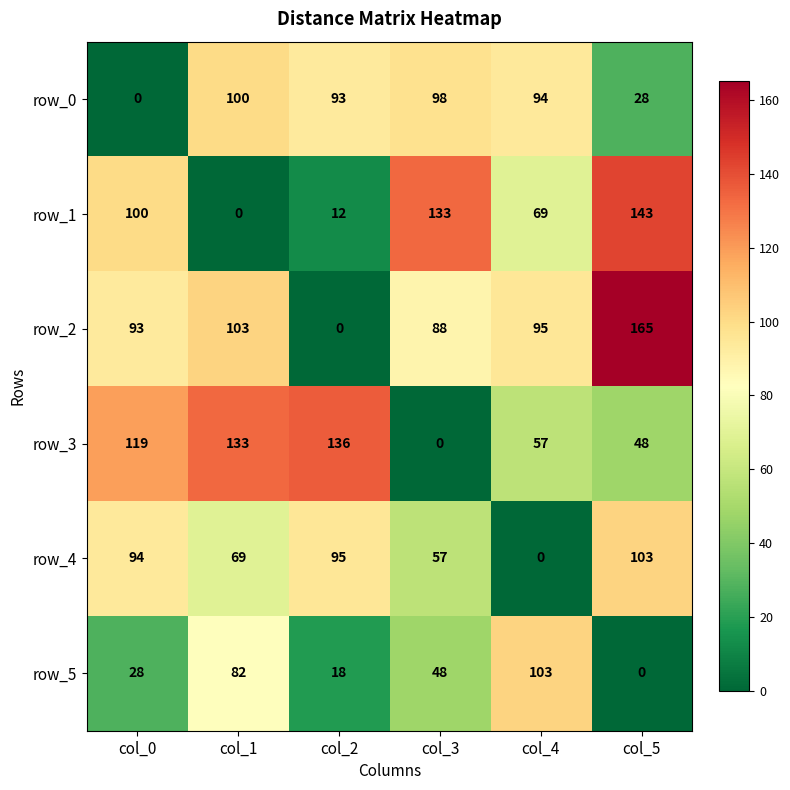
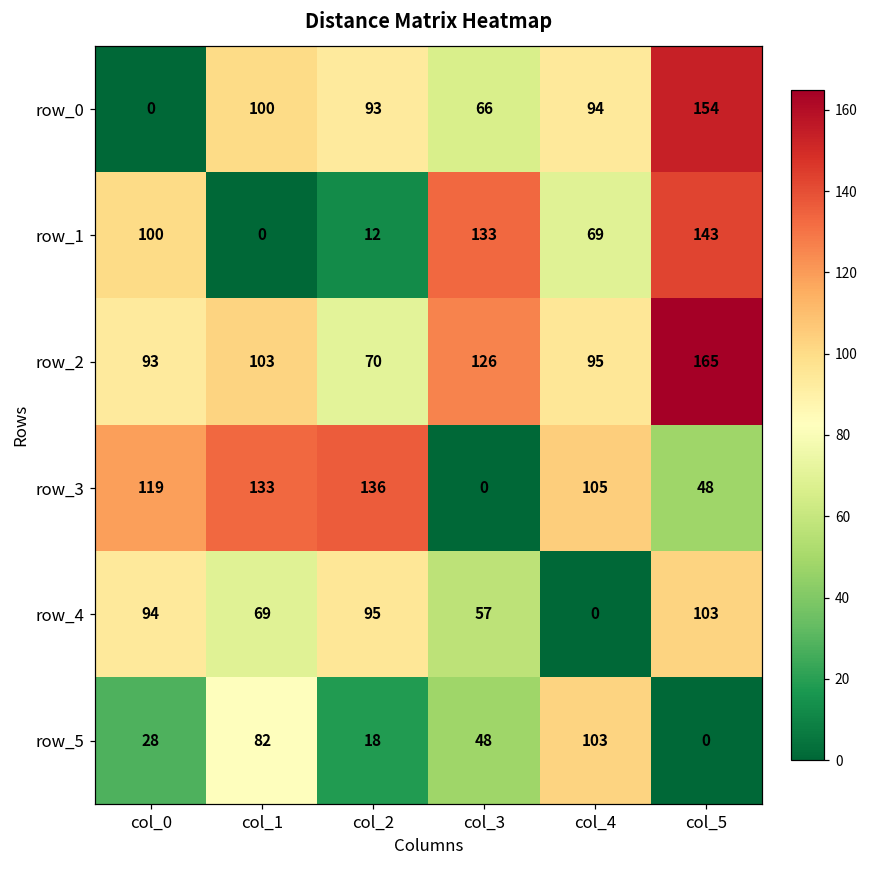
  {
    "row_0": {
      "col_0": 0,
      "col_1": 100,
      "col_2": 93,
-     "col_3": 98,
+     "col_3": 66,
      "col_4": 94,
-     "col_5": 28
+     "col_5": 154
    },
    "row_1": {
      "col_0": 100,
      "col_1": 0,
      "col_2": 12,
      "col_3": 133,
      "col_4": 69,
      "col_5": 143
    },
    "row_2": {
      "col_0": 93,
      "col_1": 103,
-     "col_2": 0,
-     "col_3": 88,
+     "col_2": 70,
+     "col_3": 126,
      "col_4": 95,
      "col_5": 165
    },
    "row_3": {
      "col_0": 119,
      "col_1": 133,
      "col_2": 136,
      "col_3": 0,
-     "col_4": 57,
+     "col_4": 105,
      "col_5": 48
    },
    "row_4": {
      "col_0": 94,
      "col_1": 69,
      "col_2": 95,
      "col_3": 57,
      "col_4": 0,
      "col_5": 103
    },
    "row_5": {
      "col_0": 28,
      "col_1": 82,
      "col_2": 18,
      "col_3": 48,
      "col_4": 103,
      "col_5": 0
    }
  }
